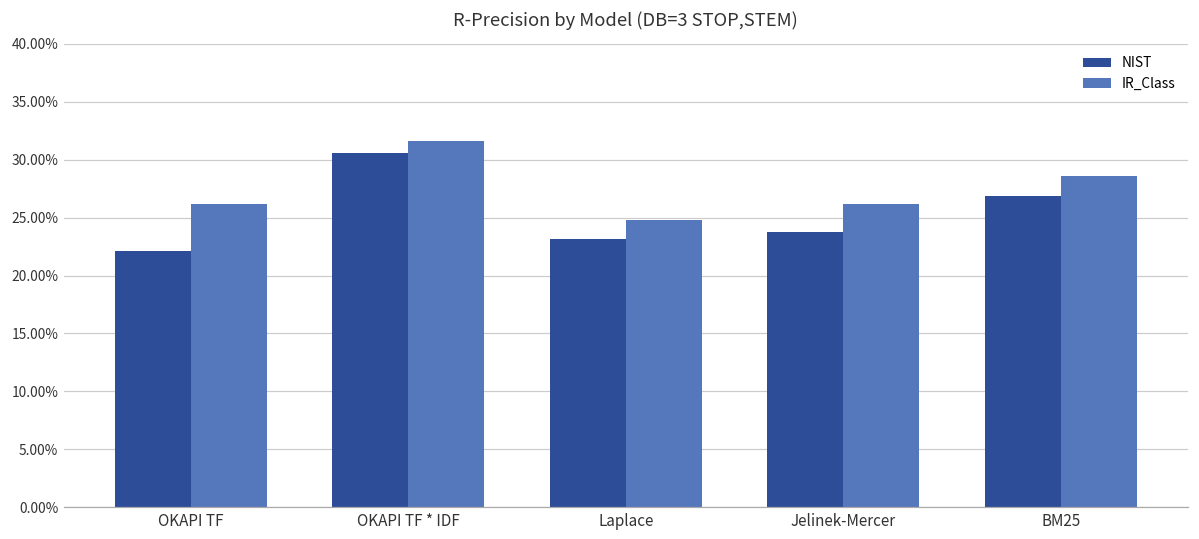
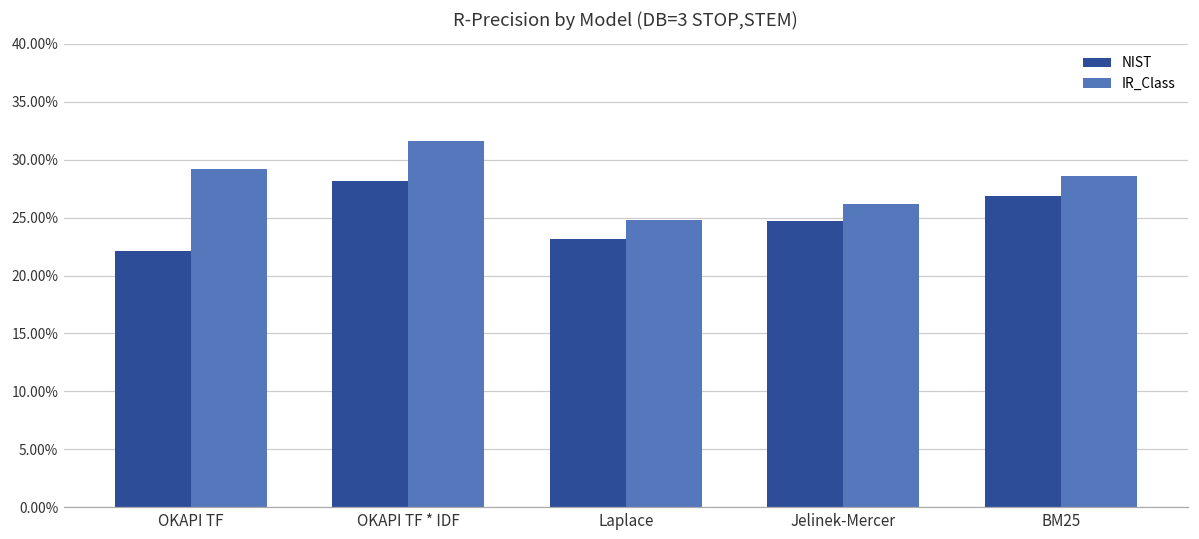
  {
    "NIST": {
      "OKAPI TF": "22.1%",
-     "OKAPI TF * IDF": "30.6%",
+     "OKAPI TF * IDF": "28.1%",
      "Laplace": "23.2%",
-     "Jelinek-Mercer": "23.8%",
+     "Jelinek-Mercer": "24.7%",
      "BM25": "26.9%"
    },
    "IR_Class": {
-     "OKAPI TF": "26.2%",
+     "OKAPI TF": "29.2%",
      "OKAPI TF * IDF": "31.6%",
      "Laplace": "24.8%",
      "Jelinek-Mercer": "26.2%",
      "BM25": "28.6%"
    }
  }
